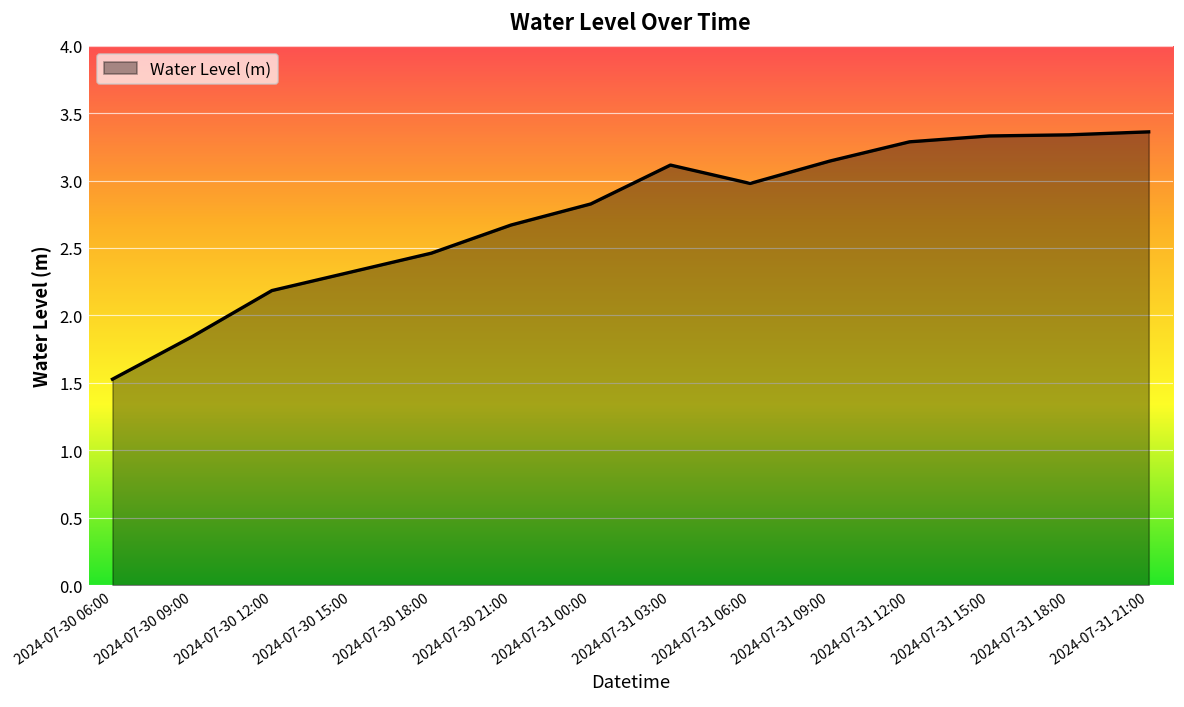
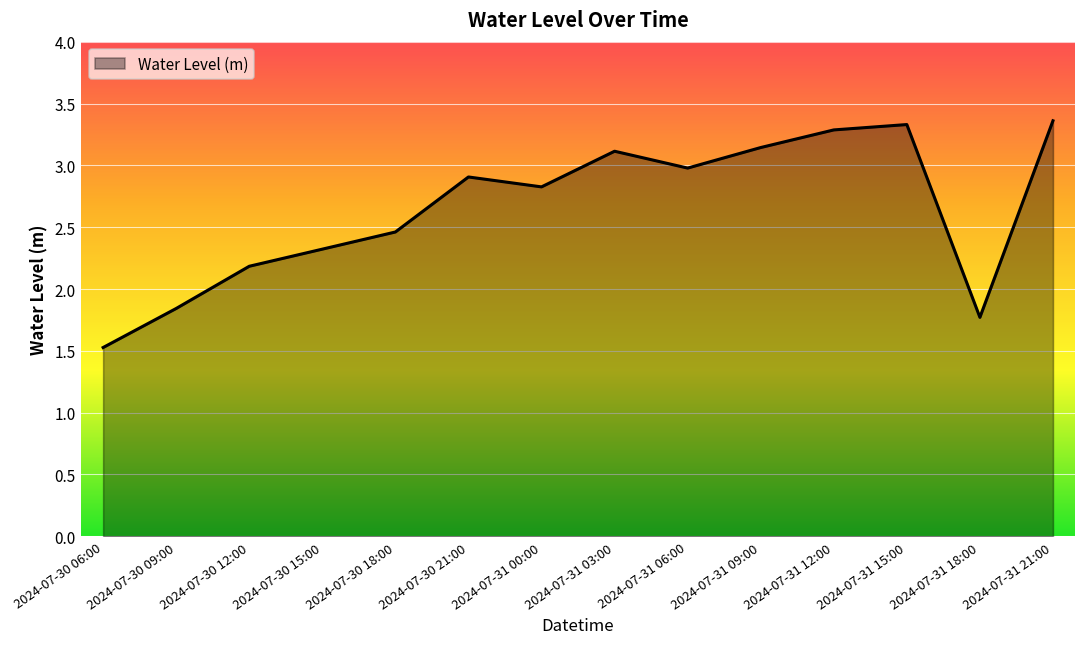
  {
    "2024-07-30 06:00": 1.53,
    "2024-07-30 09:00": 1.84,
    "2024-07-30 12:00": 2.18,
    "2024-07-30 15:00": 2.32,
    "2024-07-30 18:00": 2.46,
-   "2024-07-30 21:00": 2.67,
+   "2024-07-30 21:00": 2.91,
    "2024-07-31 00:00": 2.83,
    "2024-07-31 03:00": 3.11,
    "2024-07-31 06:00": 2.98,
    "2024-07-31 09:00": 3.14,
    "2024-07-31 12:00": 3.29,
    "2024-07-31 15:00": 3.33,
-   "2024-07-31 18:00": 3.34,
+   "2024-07-31 18:00": 1.77,
    "2024-07-31 21:00": 3.36
  }
